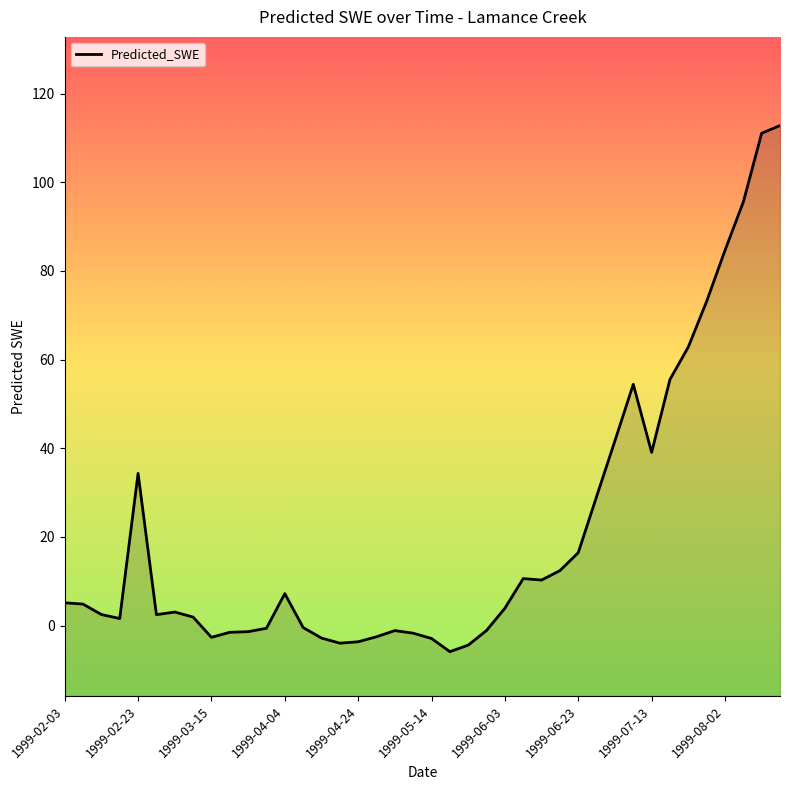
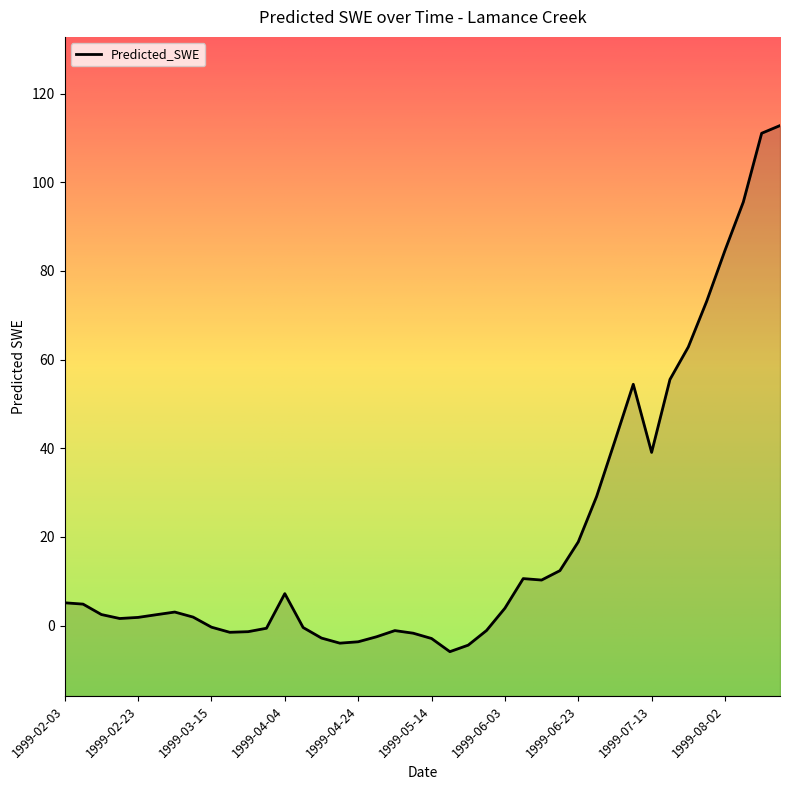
  {
    "1999-02-03": 5,
-   "1999-02-23": 34,
-   "1999-03-15": -3,
+   "1999-02-23": 2,
+   "1999-03-15": 0,
    "1999-04-04": 7,
    "1999-04-24": -4,
    "1999-05-14": -3,
    "1999-06-03": 4,
-   "1999-06-23": 16,
+   "1999-06-23": 19,
    "1999-07-13": 39,
    "1999-08-02": 85
  }
